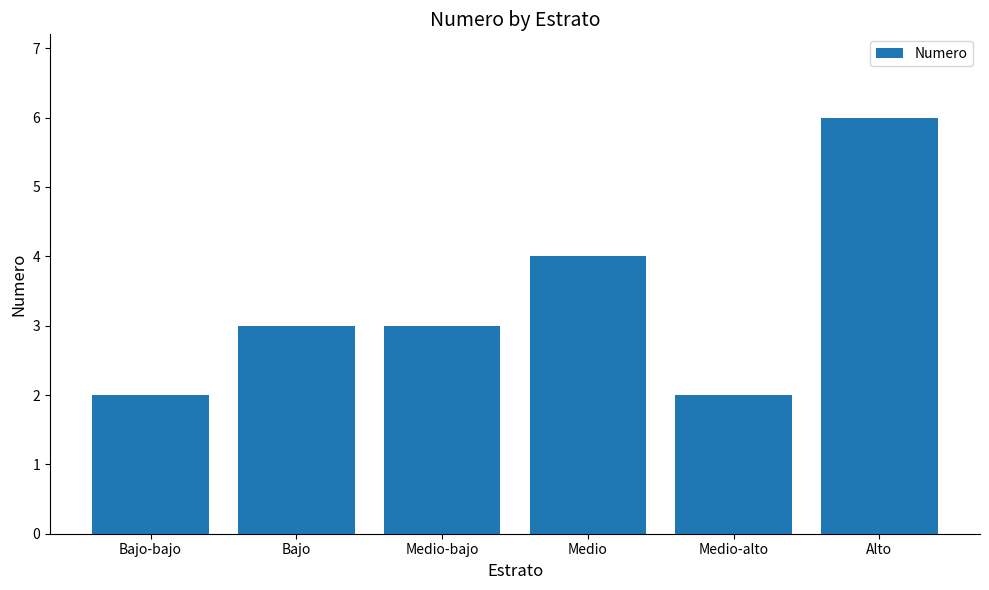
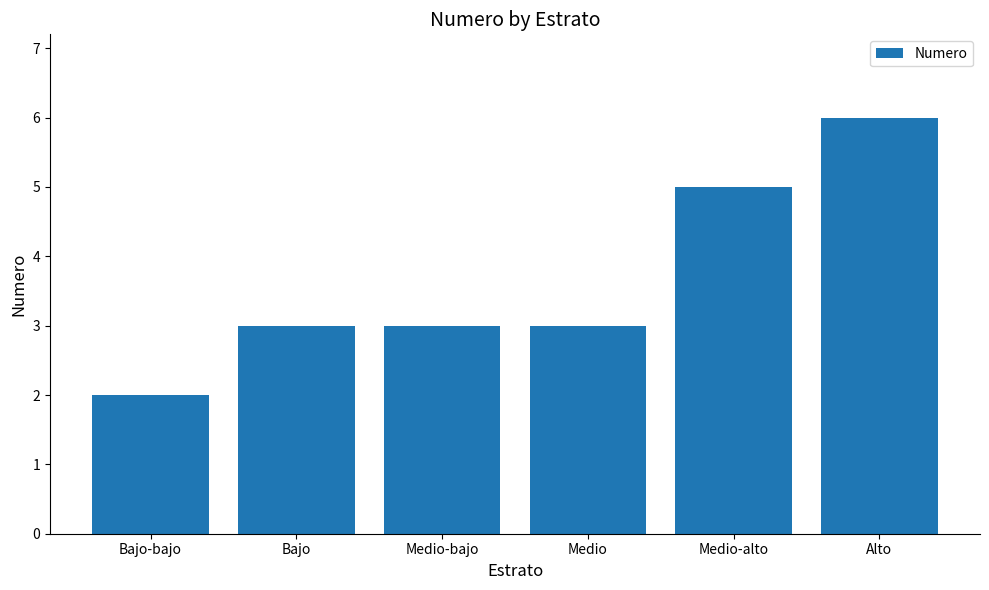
  {
    "Bajo-bajo": 2,
    "Bajo": 3,
    "Medio-bajo": 3,
-   "Medio": 4,
-   "Medio-alto": 2,
+   "Medio": 3,
+   "Medio-alto": 5,
    "Alto": 6
  }
